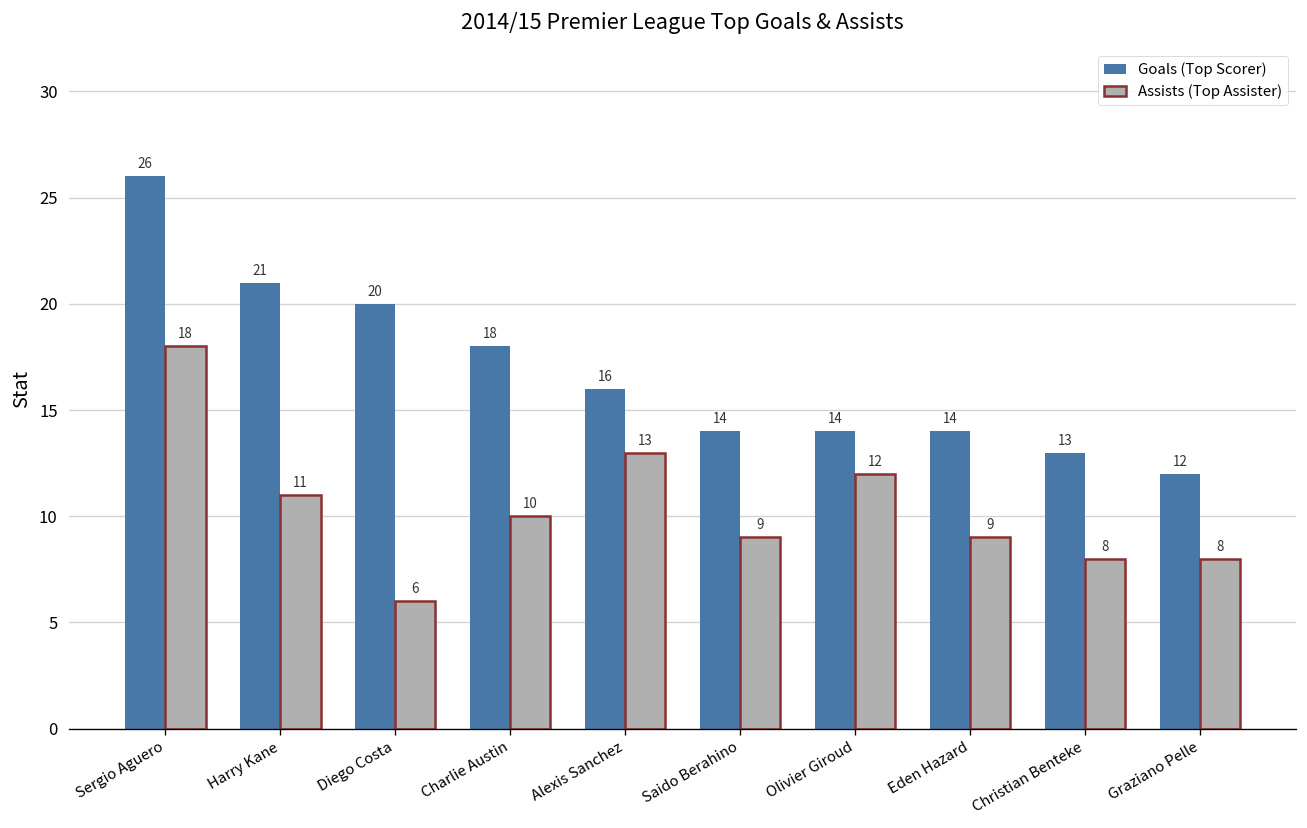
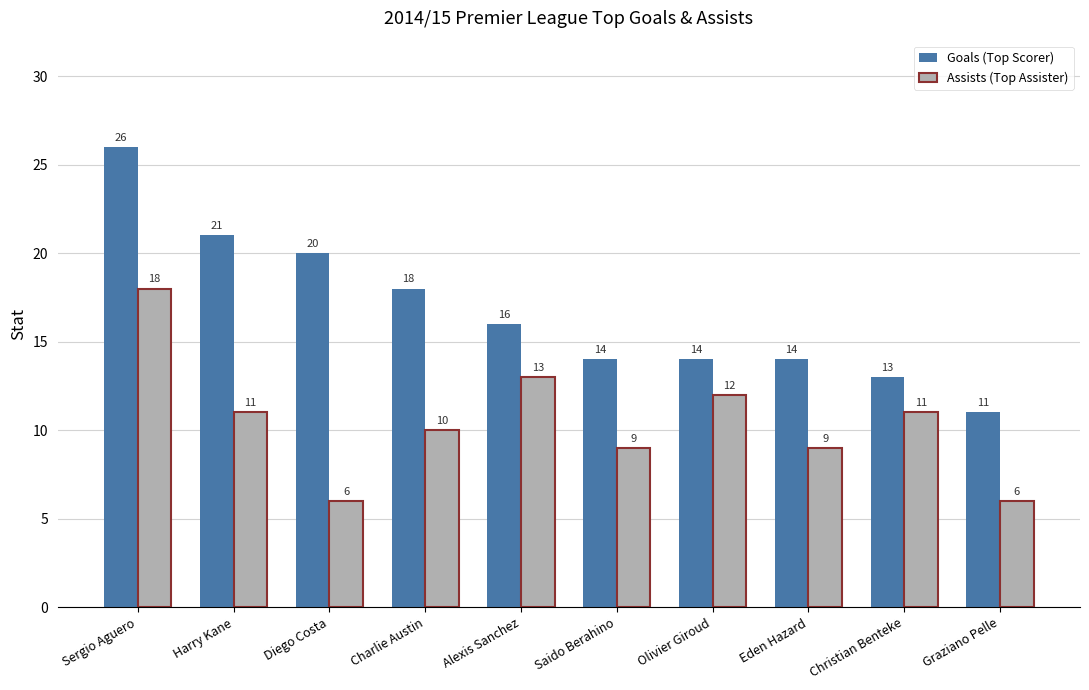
  {
    "Goals (Top Scorer)": {
      "Sergio Aguero": 26,
      "Harry Kane": 21,
      "Diego Costa": 20,
      "Charlie Austin": 18,
      "Alexis Sanchez": 16,
      "Saido Berahino": 14,
      "Olivier Giroud": 14,
      "Eden Hazard": 14,
      "Christian Benteke": 13,
-     "Graziano Pelle": 12
+     "Graziano Pelle": 11
    },
    "Assists (Top Assister)": {
      "Sergio Aguero": 18,
      "Harry Kane": 11,
      "Diego Costa": 6,
      "Charlie Austin": 10,
      "Alexis Sanchez": 13,
      "Saido Berahino": 9,
      "Olivier Giroud": 12,
      "Eden Hazard": 9,
-     "Christian Benteke": 8,
-     "Graziano Pelle": 8
+     "Christian Benteke": 11,
+     "Graziano Pelle": 6
    }
  }
